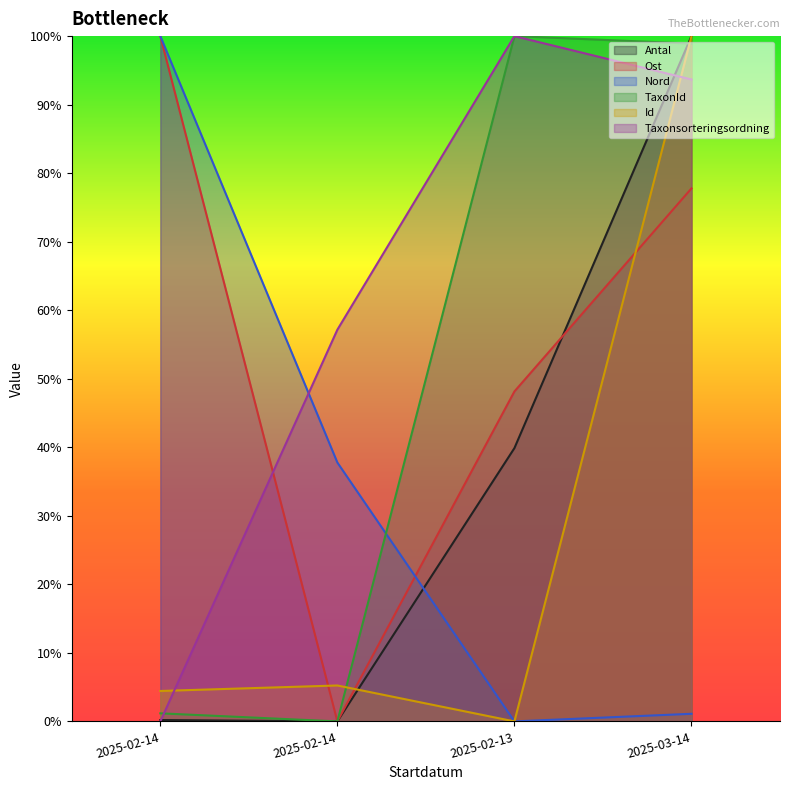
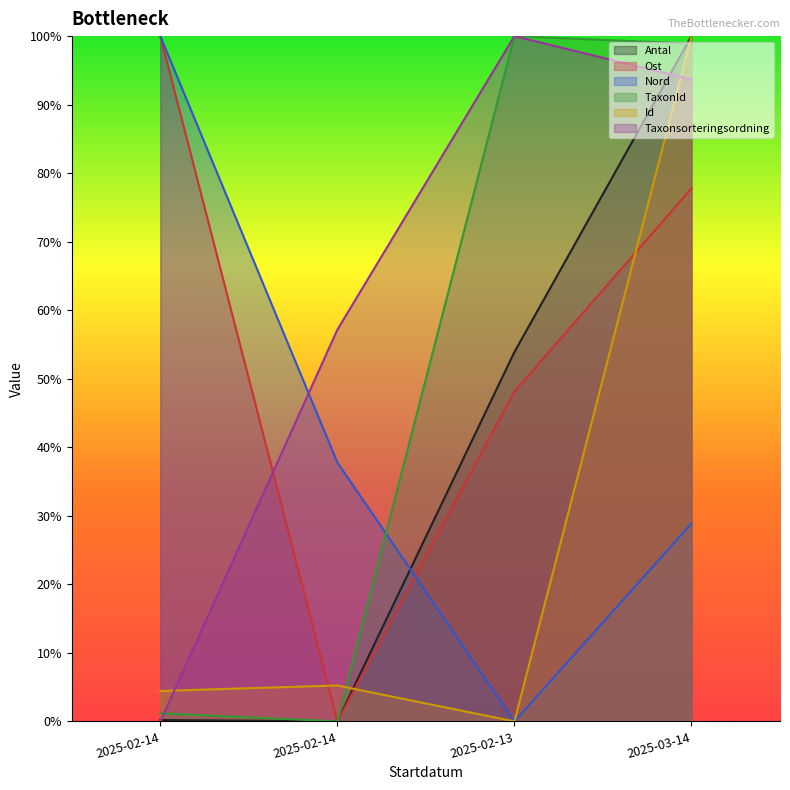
  {
    "Antal": {
-     "2025-02-13": "40%"
+     "2025-02-13": "54%"
    },
    "Nord": {
-     "2025-03-14": "1%"
+     "2025-03-14": "29%"
    }
  }
